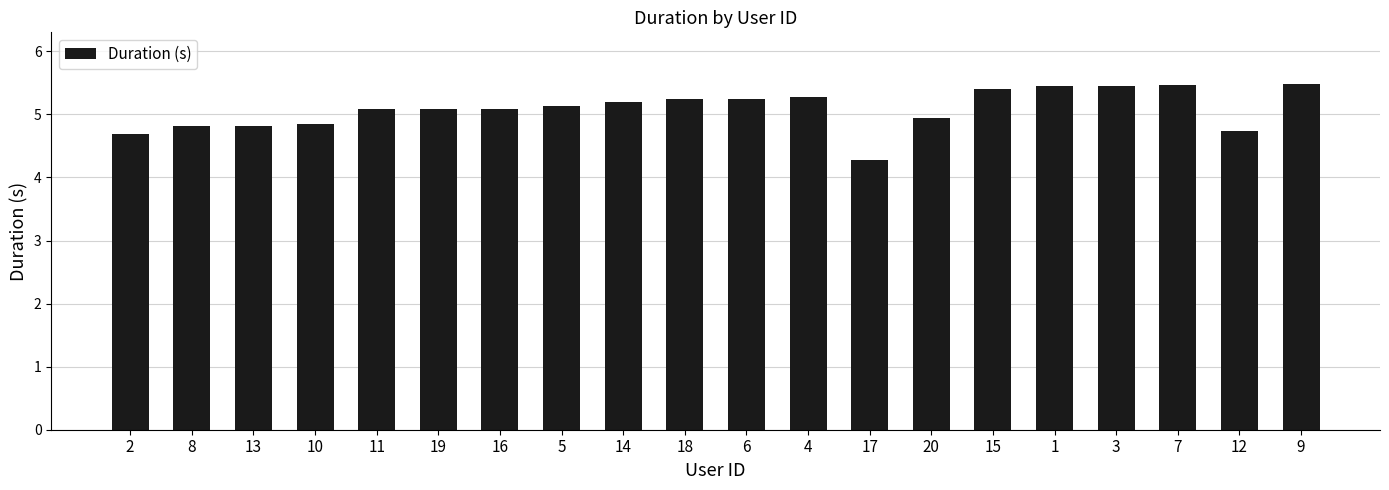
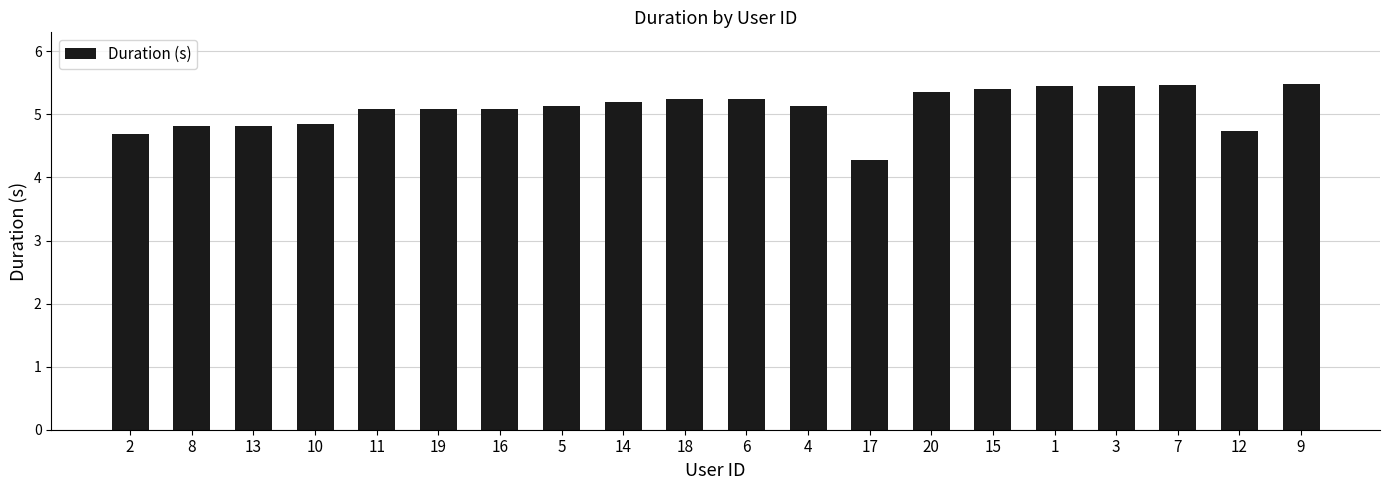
  {
    "2": 4.7,
    "8": 4.8,
    "13": 4.8,
    "10": 4.9,
    "11": 5.1,
    "19": 5.1,
    "16": 5.1,
    "5": 5.1,
    "14": 5.2,
    "18": 5.2,
    "6": 5.3,
-   "4": 5.3,
+   "4": 5.1,
    "17": 4.3,
-   "20": 5.0,
+   "20": 5.4,
    "15": 5.4,
    "1": 5.5,
    "3": 5.5,
    "7": 5.5,
    "12": 4.7,
    "9": 5.5
  }
